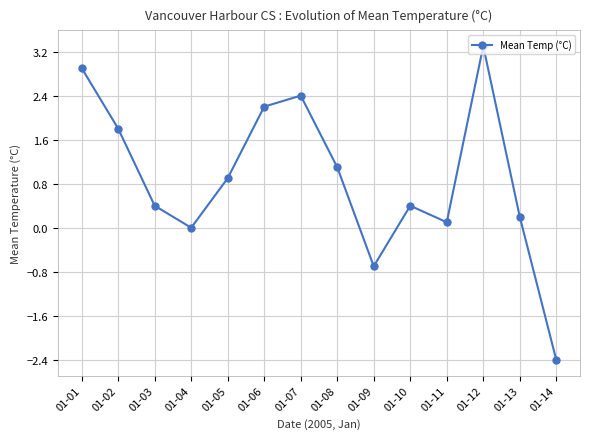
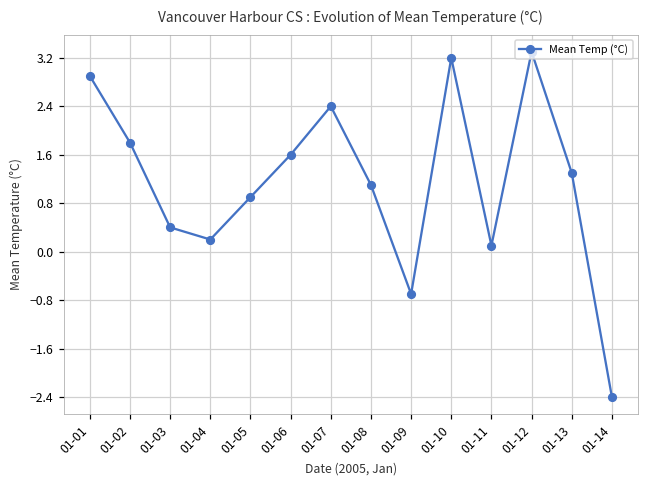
  {
    "01-01": 2.9,
    "01-02": 1.8,
    "01-03": 0.4,
-   "01-04": 0.0,
+   "01-04": 0.2,
    "01-05": 0.9,
-   "01-06": 2.2,
+   "01-06": 1.6,
    "01-07": 2.4,
    "01-08": 1.1,
    "01-09": -0.7,
-   "01-10": 0.4,
+   "01-10": 3.2,
    "01-11": 0.1,
-   "01-13": 0.2,
+   "01-13": 1.3,
    "01-14": -2.4
  }
